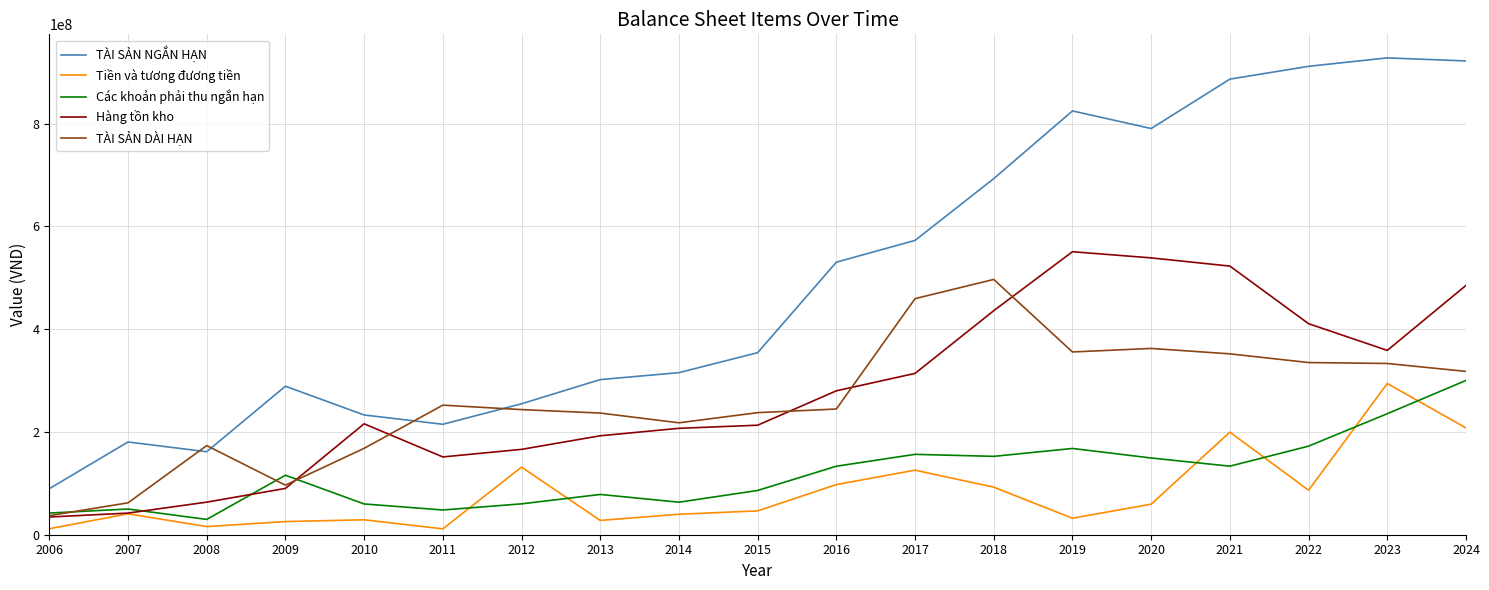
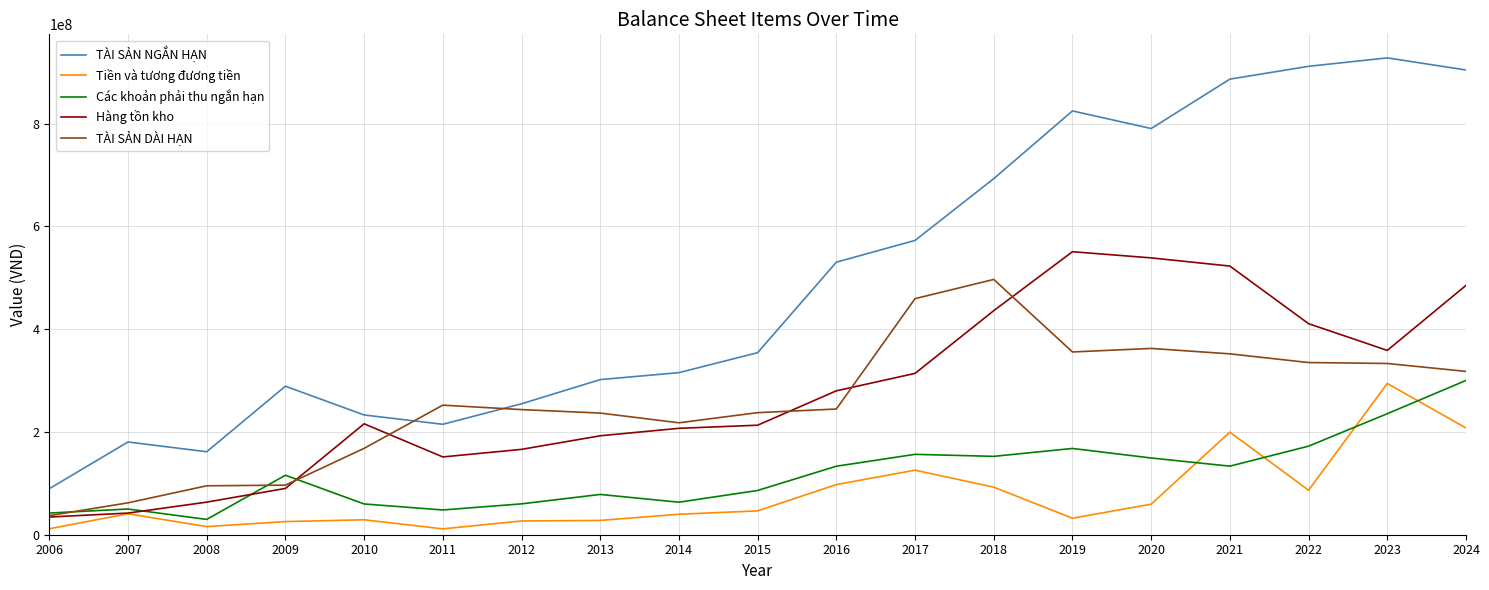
  {
    "TÀI SẢN NGẮN HẠN": {
      "2006": 90000000,
      "2007": 180000000,
      "2008": 160000000,
      "2009": 290000000,
      "2010": 230000000,
      "2011": 210000000,
      "2012": 250000000,
      "2013": 300000000,
      "2014": 320000000,
      "2015": 350000000,
      "2016": 530000000,
      "2017": 570000000,
      "2018": 690000000,
      "2019": 820000000,
      "2020": 790000000,
      "2021": 890000000,
      "2022": 910000000,
      "2023": 930000000,
-     "2024": 920000000
+     "2024": 900000000
    },
    "Tiền và tương đương tiền": {
      "2006": 10000000,
      "2008": 20000000,
      "2009": 30000000,
      "2010": 30000000,
      "2011": 10000000,
-     "2012": 130000000,
+     "2012": 30000000,
      "2013": 30000000,
      "2014": 40000000,
      "2015": 50000000,
      "2016": 100000000,
      "2017": 130000000,
      "2018": 90000000,
      "2019": 30000000,
      "2020": 60000000,
      "2021": 200000000,
      "2022": 90000000,
      "2023": 290000000,
      "2024": 210000000
    },
    "Các khoản phải thu ngắn hạn": {
      "2006": 40000000,
      "2007": 50000000,
      "2008": 30000000,
      "2009": 120000000,
      "2010": 60000000,
      "2011": 50000000,
      "2012": 60000000,
      "2013": 80000000,
      "2014": 60000000,
      "2015": 90000000,
      "2016": 130000000,
      "2017": 160000000,
      "2018": 150000000,
      "2019": 170000000,
      "2020": 150000000,
      "2021": 130000000,
      "2022": 170000000,
      "2023": 240000000,
      "2024": 300000000
    },
    "Hàng tồn kho": {
      "2008": 60000000,
      "2009": 90000000,
      "2010": 220000000,
      "2011": 150000000,
      "2012": 170000000,
      "2013": 190000000,
      "2014": 210000000,
      "2015": 210000000,
      "2016": 280000000,
      "2017": 310000000,
      "2018": 440000000,
      "2019": 550000000,
      "2020": 540000000,
      "2021": 520000000,
      "2022": 410000000,
      "2023": 360000000,
      "2024": 490000000
    },
    "TÀI SẢN DÀI HẠN": {
      "2007": 60000000,
-     "2008": 170000000,
+     "2008": 100000000,
      "2009": 100000000,
      "2010": 170000000,
      "2011": 250000000,
      "2012": 240000000,
      "2013": 240000000,
      "2014": 220000000,
      "2015": 240000000,
      "2016": 240000000,
      "2017": 460000000,
      "2018": 500000000,
      "2019": 360000000,
      "2020": 360000000,
      "2021": 350000000,
      "2022": 330000000,
      "2023": 330000000,
      "2024": 320000000
    }
  }
